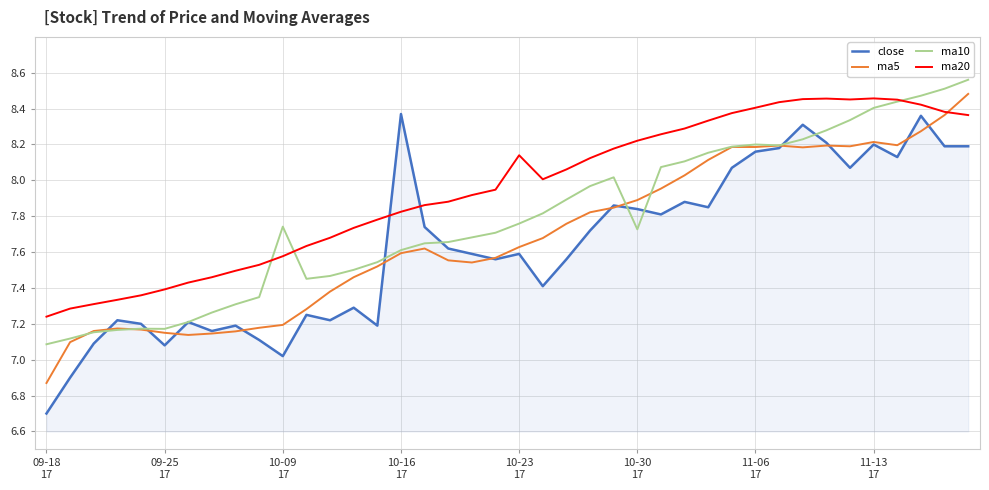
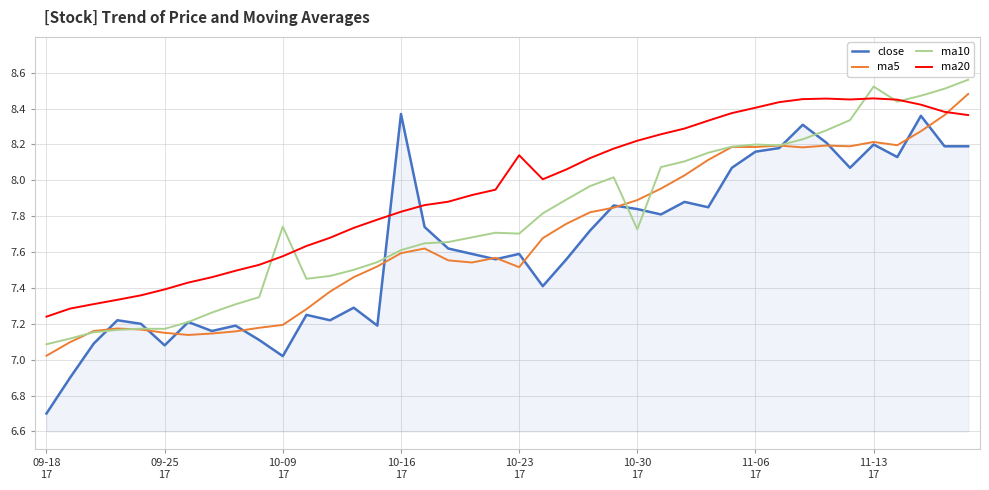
  {
    "close": {
      "09-18 17": 6.70,
      "09-25 17": 7.08,
      "10-09 17": 7.02,
      "10-16 17": 8.37,
      "10-23 17": 7.59,
      "10-30 17": 7.84,
      "11-06 17": 8.16
    },
    "ma5": {
-     "09-18 17": 6.87,
+     "09-18 17": 7.02,
      "09-25 17": 7.15,
      "10-09 17": 7.19,
      "10-16 17": 7.59,
-     "10-23 17": 7.63,
+     "10-23 17": 7.52,
      "10-30 17": 7.89
    },
    "ma10": {
      "09-18 17": 7.09,
      "09-25 17": 7.17,
      "10-09 17": 7.74,
      "10-16 17": 7.61,
-     "10-23 17": 7.76,
+     "10-23 17": 7.70,
      "10-30 17": 7.73,
-     "11-13 17": 8.40
+     "11-13 17": 8.52
    },
    "ma20": {
      "09-18 17": 7.24,
      "09-25 17": 7.39,
      "10-09 17": 7.58,
      "10-16 17": 7.83,
      "10-23 17": 8.14,
      "10-30 17": 8.22,
      "11-06 17": 8.41,
      "11-13 17": 8.46
    }
  }
